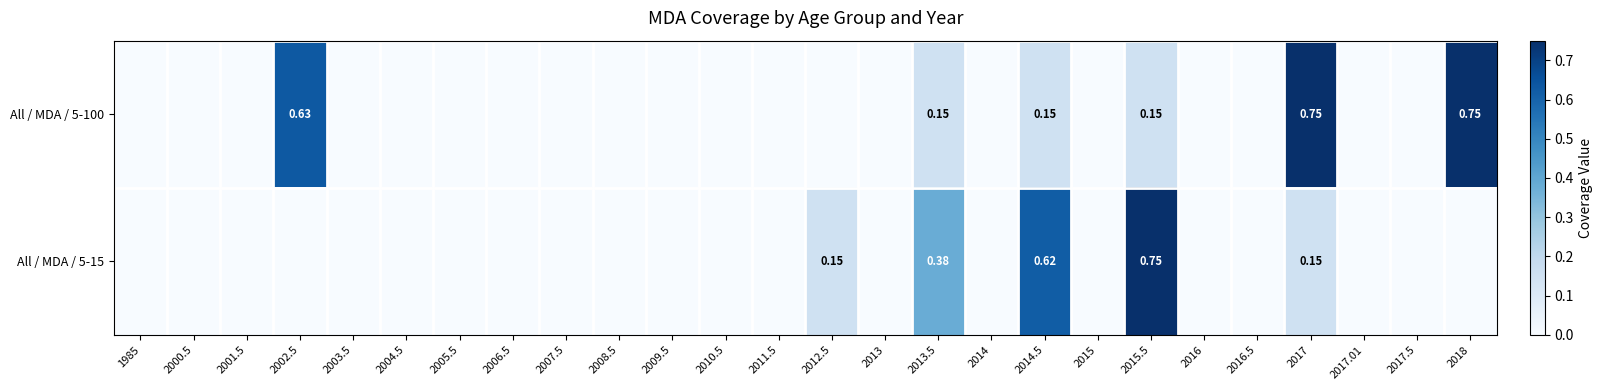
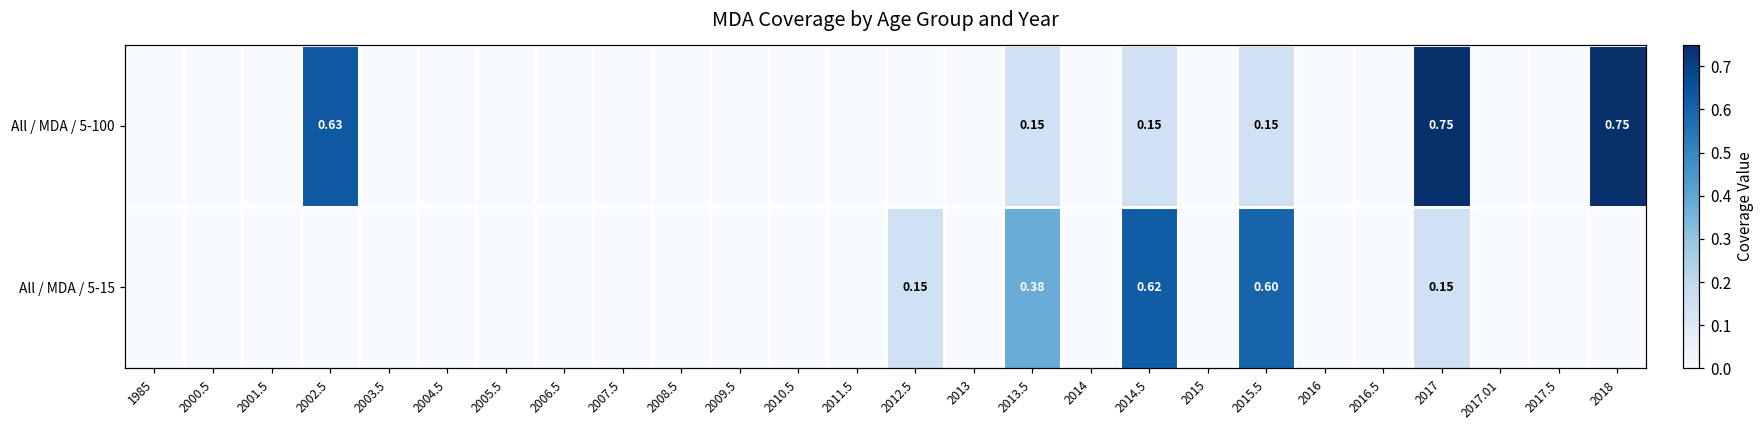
  {
    "All / MDA / 5-100": {
      "2002.5": 0.63,
      "2013.5": 0.15,
      "2014.5": 0.15,
      "2015.5": 0.15,
      "2017": 0.75,
      "2018": 0.75
    },
    "All / MDA / 5-15": {
      "2012.5": 0.15,
      "2013.5": 0.38,
      "2014.5": 0.62,
-     "2015.5": 0.75,
+     "2015.5": 0.60,
      "2017": 0.15
    }
  }
